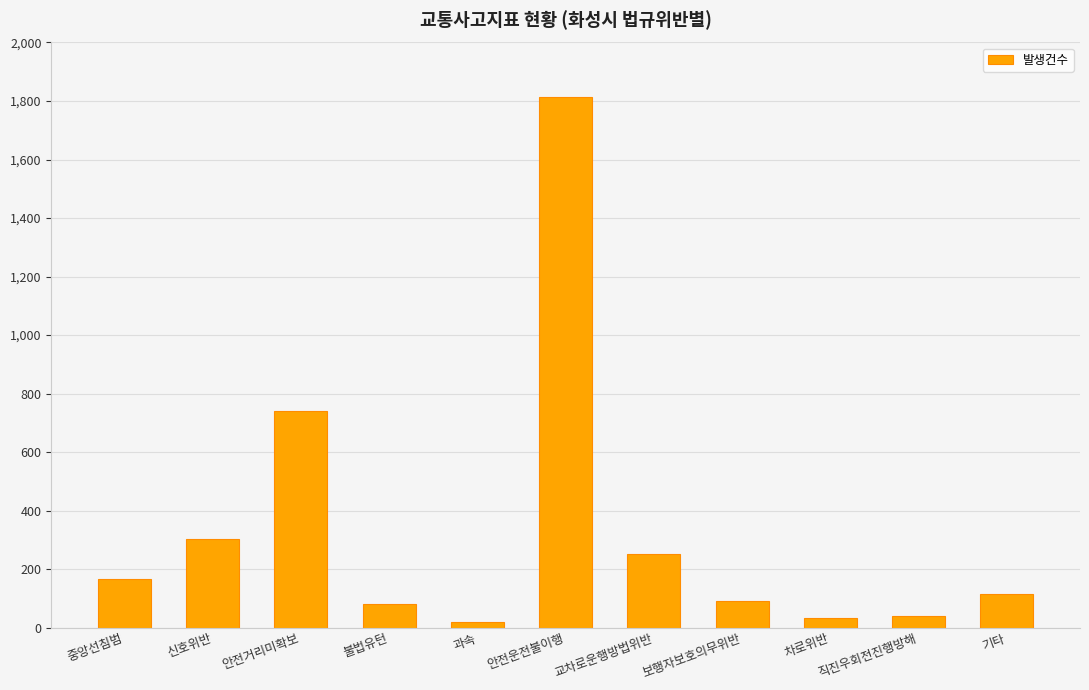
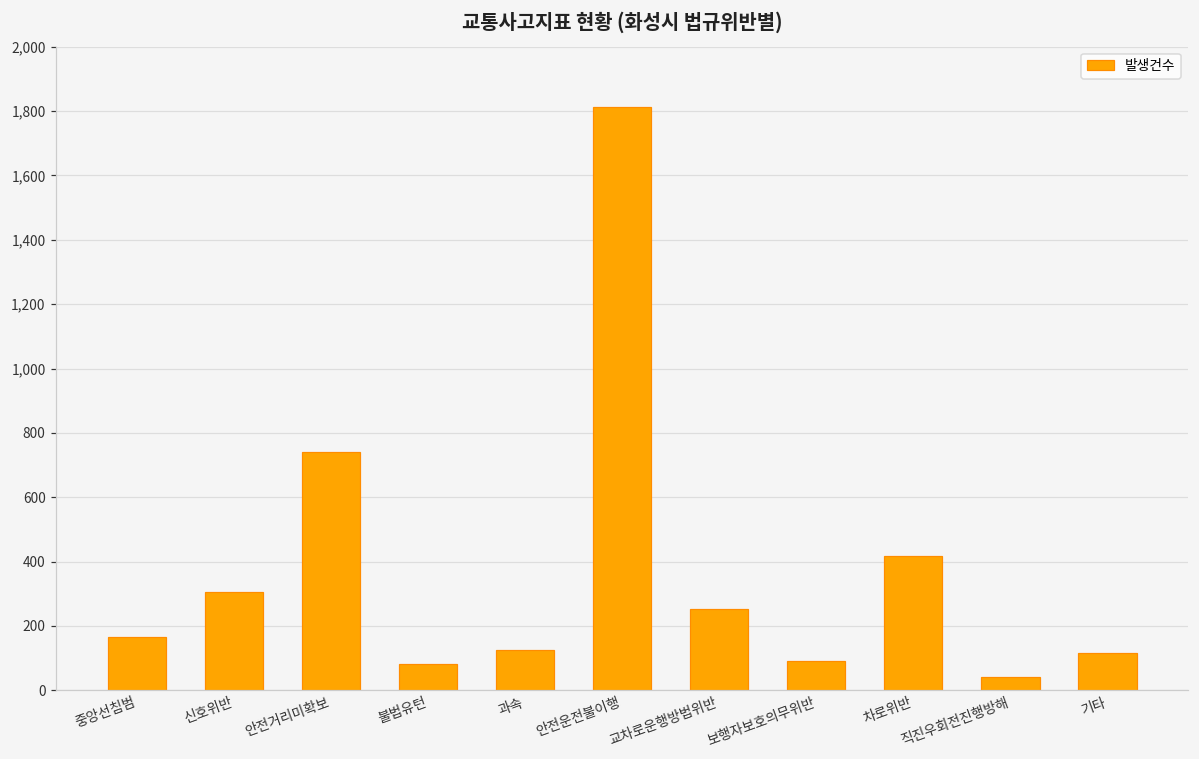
  {
    "중앙선침범": "170",
    "신호위반": "300",
    "안전거리미확보": "740",
    "불법유턴": "80",
-   "과속": "20",
+   "과속": "120",
    "안전운전불이행": "1,810",
    "교차로운행방법위반": "250",
    "보행자보호의무위반": "90",
-   "차로위반": "30",
+   "차로위반": "420",
    "직진우회전진행방해": "40",
    "기타": "120"
  }
